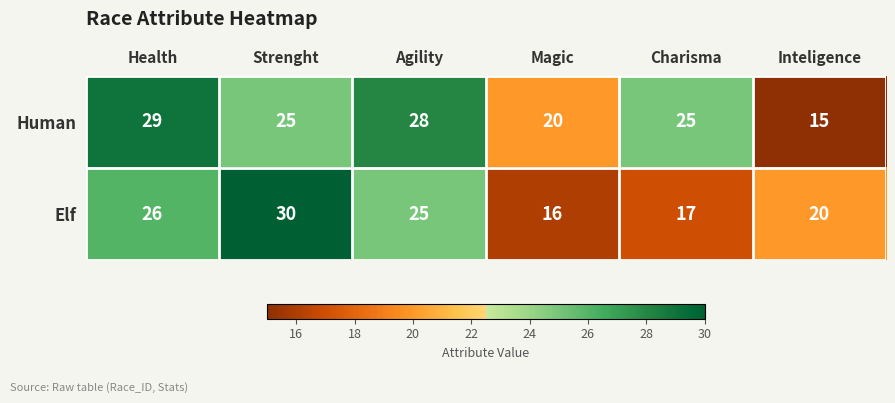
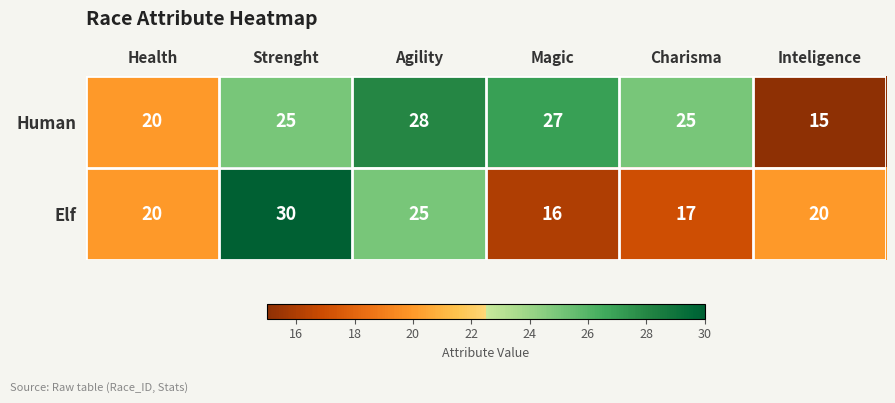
  {
    "Human": {
-     "Health": 29,
+     "Health": 20,
      "Strenght": 25,
      "Agility": 28,
-     "Magic": 20,
+     "Magic": 27,
      "Charisma": 25,
      "Inteligence": 15
    },
    "Elf": {
-     "Health": 26,
+     "Health": 20,
      "Strenght": 30,
      "Agility": 25,
      "Magic": 16,
      "Charisma": 17,
      "Inteligence": 20
    }
  }
